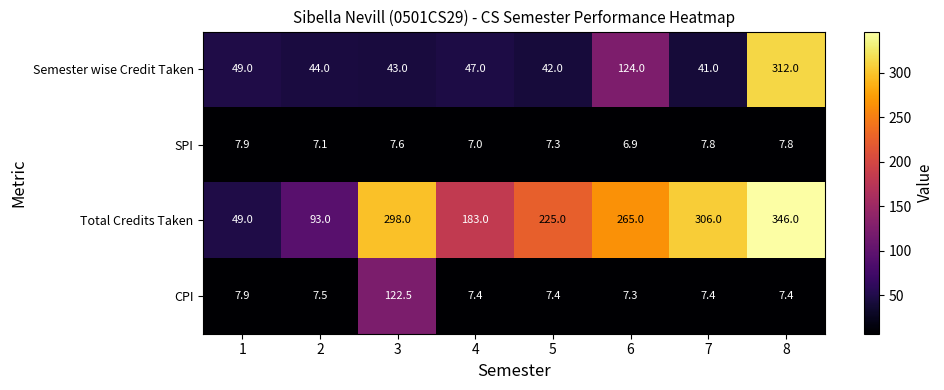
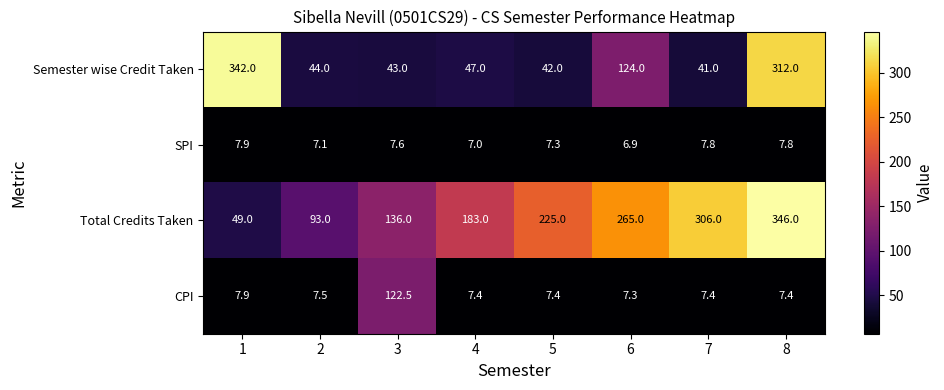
  {
    "Semester wise Credit Taken": {
-     "1": 49.0,
+     "1": 342.0,
      "2": 44.0,
      "3": 43.0,
      "4": 47.0,
      "5": 42.0,
      "6": 124.0,
      "7": 41.0,
      "8": 312.0
    },
    "SPI": {
      "1": 7.9,
      "2": 7.1,
      "3": 7.6,
      "4": 7.0,
      "5": 7.3,
      "6": 6.9,
      "7": 7.8,
      "8": 7.8
    },
    "Total Credits Taken": {
      "1": 49.0,
      "2": 93.0,
-     "3": 298.0,
+     "3": 136.0,
      "4": 183.0,
      "5": 225.0,
      "6": 265.0,
      "7": 306.0,
      "8": 346.0
    },
    "CPI": {
      "1": 7.9,
      "2": 7.5,
      "3": 122.5,
      "4": 7.4,
      "5": 7.4,
      "6": 7.3,
      "7": 7.4,
      "8": 7.4
    }
  }
